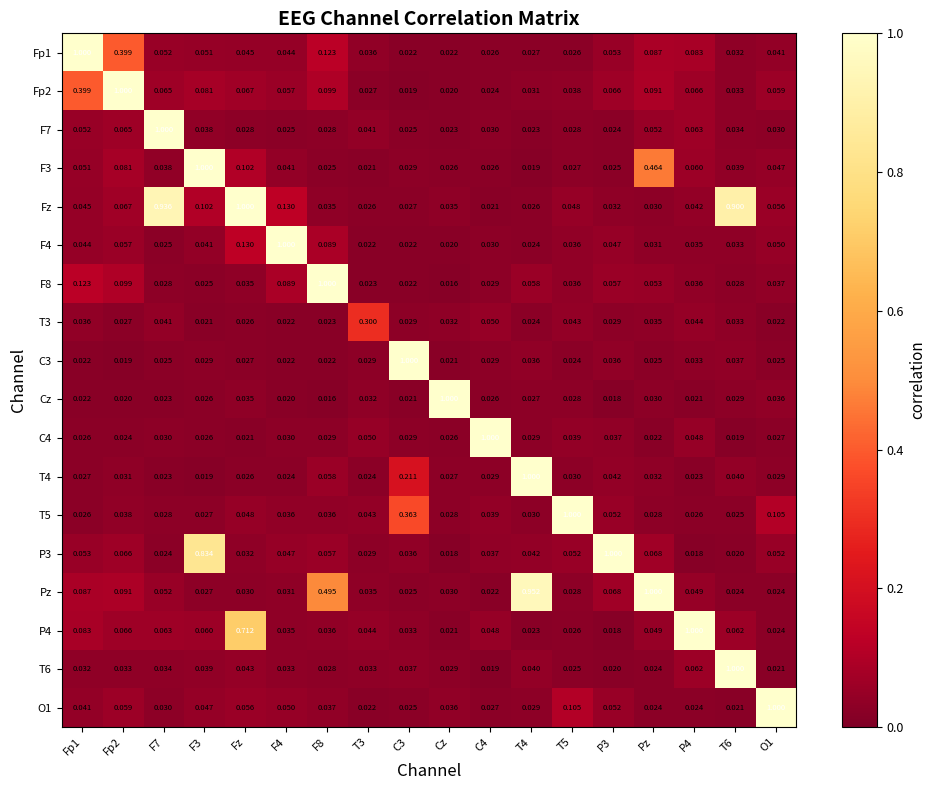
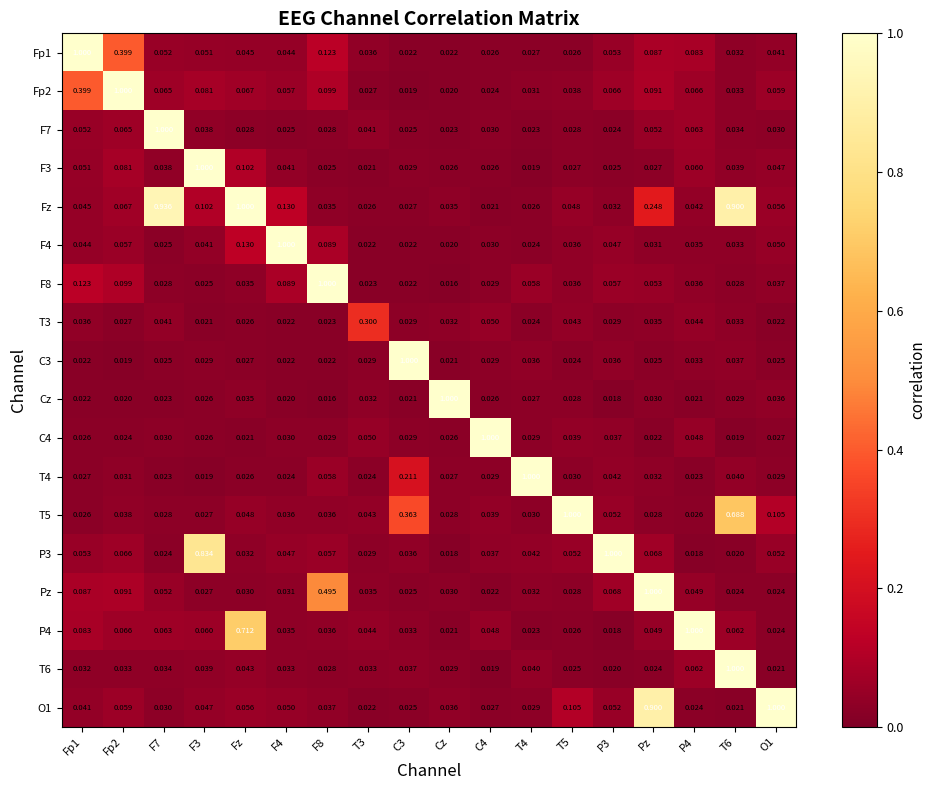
  {
    "F3": {
      "Fp1": 0.051,
      "Fp2": 0.081,
      "F7": 0.038,
      "F3": 1.000,
      "Fz": 0.102,
      "F4": 0.041,
      "F8": 0.025,
      "T3": 0.021,
      "C3": 0.029,
      "Cz": 0.026,
      "C4": 0.026,
      "T4": 0.019,
      "T5": 0.027,
      "P3": 0.025,
-     "Pz": 0.464,
+     "Pz": 0.027,
      "P4": 0.060,
      "T6": 0.039,
      "O1": 0.047
    },
    "Fz": {
      "Fp1": 0.045,
      "Fp2": 0.067,
      "F7": 0.936,
      "F3": 0.102,
      "Fz": 1.000,
      "F4": 0.130,
      "F8": 0.035,
      "T3": 0.026,
      "C3": 0.027,
      "Cz": 0.035,
      "C4": 0.021,
      "T4": 0.026,
      "T5": 0.048,
      "P3": 0.032,
-     "Pz": 0.030,
+     "Pz": 0.248,
      "P4": 0.042,
      "T6": 0.900,
      "O1": 0.056
    },
    "T5": {
      "Fp1": 0.026,
      "Fp2": 0.038,
      "F7": 0.028,
      "F3": 0.027,
      "Fz": 0.048,
      "F4": 0.036,
      "F8": 0.036,
      "T3": 0.043,
      "C3": 0.363,
      "Cz": 0.028,
      "C4": 0.039,
      "T4": 0.030,
      "T5": 1.000,
      "P3": 0.052,
      "Pz": 0.028,
      "P4": 0.026,
-     "T6": 0.025,
+     "T6": 0.688,
      "O1": 0.105
    },
    "Pz": {
      "Fp1": 0.087,
      "Fp2": 0.091,
      "F7": 0.052,
      "F3": 0.027,
      "Fz": 0.030,
      "F4": 0.031,
      "F8": 0.495,
      "T3": 0.035,
      "C3": 0.025,
      "Cz": 0.030,
      "C4": 0.022,
-     "T4": 0.952,
+     "T4": 0.032,
      "T5": 0.028,
      "P3": 0.068,
      "Pz": 1.000,
      "P4": 0.049,
      "T6": 0.024,
      "O1": 0.024
    },
    "O1": {
      "Fp1": 0.041,
      "Fp2": 0.059,
      "F7": 0.030,
      "F3": 0.047,
      "Fz": 0.056,
      "F4": 0.050,
      "F8": 0.037,
      "T3": 0.022,
      "C3": 0.025,
      "Cz": 0.036,
      "C4": 0.027,
      "T4": 0.029,
      "T5": 0.105,
      "P3": 0.052,
-     "Pz": 0.024,
+     "Pz": 0.900,
      "P4": 0.024,
      "T6": 0.021,
      "O1": 1.000
    }
  }
